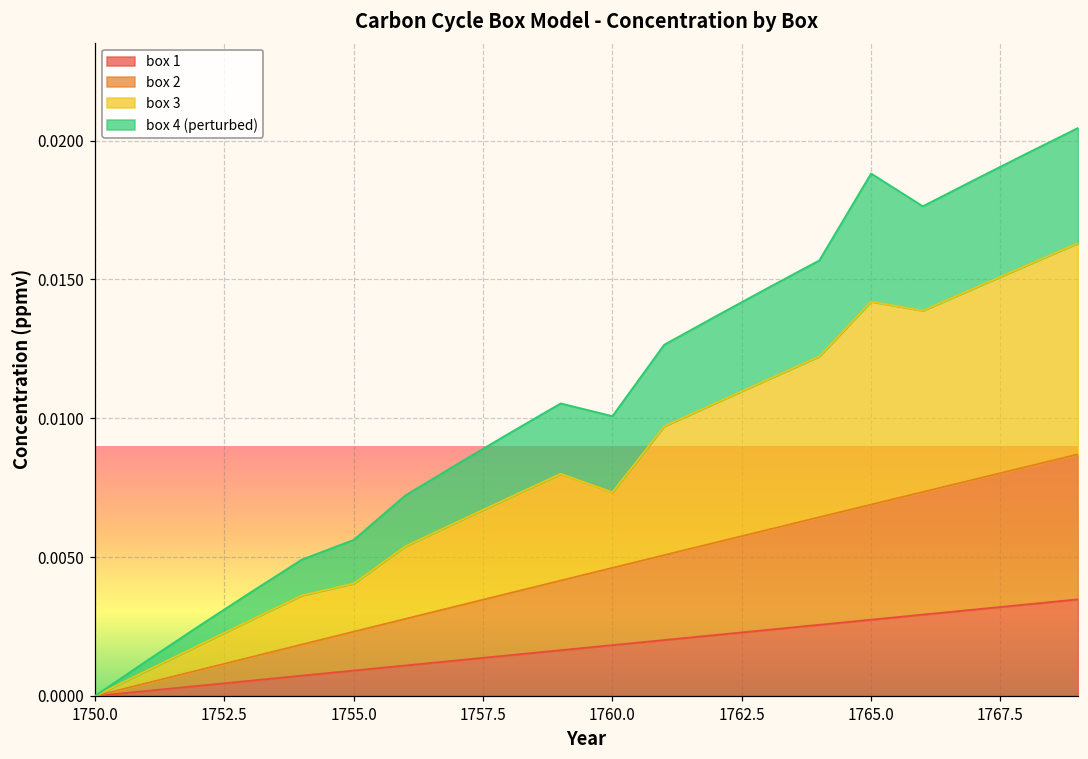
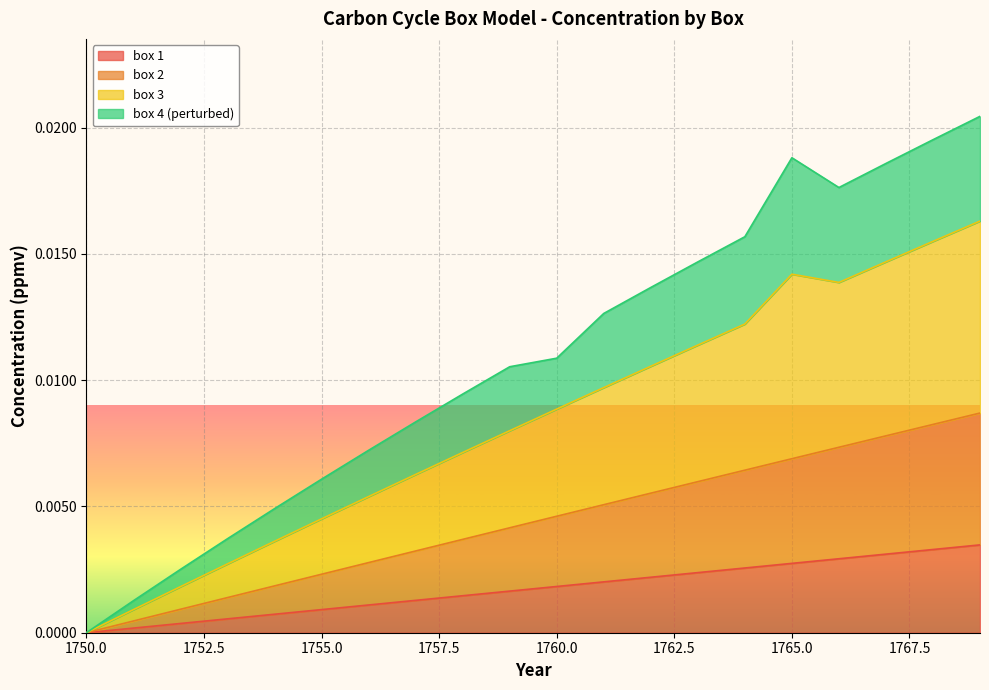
  {
    "box 3": {
-     "1755.0": 0.0017,
-     "1760.0": 0.0027,
+     "1755.0": 0.0022,
+     "1760.0": 0.0042,
      "1765.0": 0.0073
    },
    "box 4 (perturbed)": {
      "1755.0": 0.0016,
-     "1760.0": 0.0027,
+     "1760.0": 0.0020,
      "1765.0": 0.0046
    }
  }
